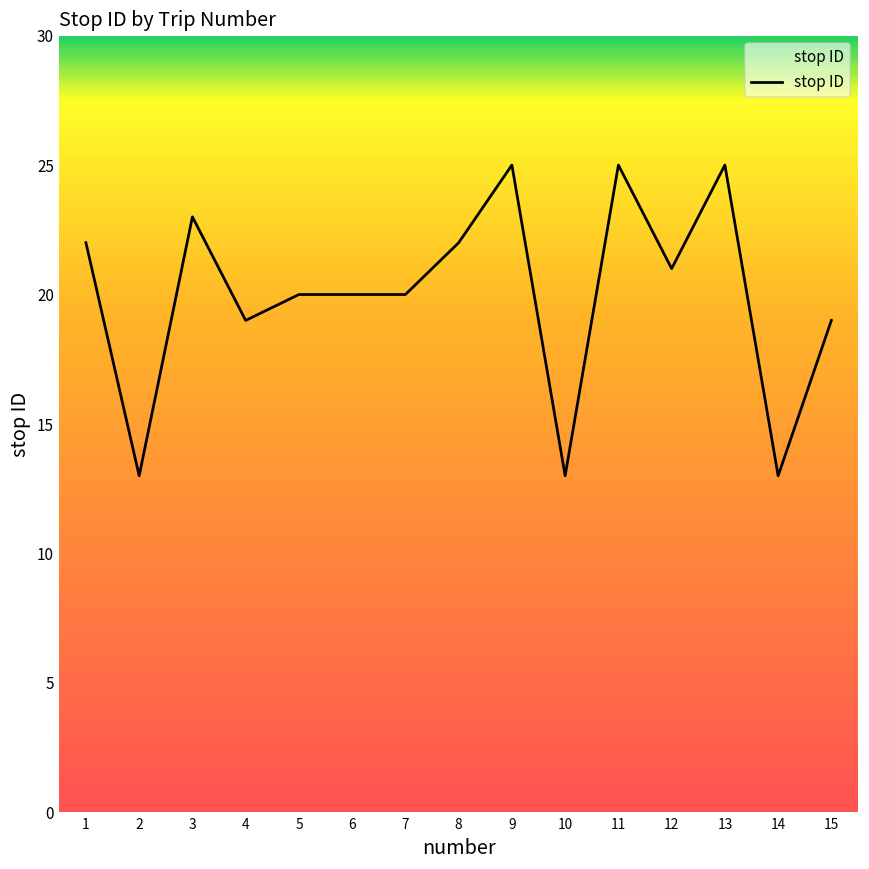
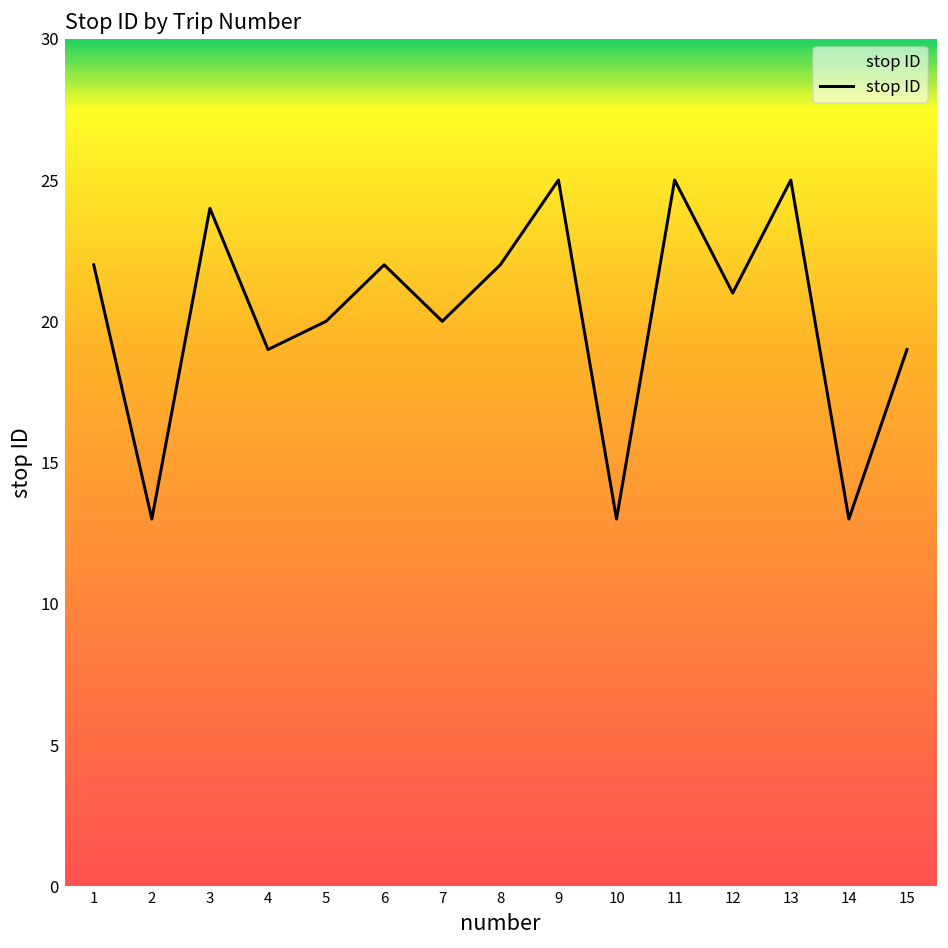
  {
    "1": 22,
    "2": 13,
-   "3": 23,
+   "3": 24,
    "4": 19,
    "5": 20,
-   "6": 20,
+   "6": 22,
    "7": 20,
    "8": 22,
    "9": 25,
    "10": 13,
    "11": 25,
    "12": 21,
    "13": 25,
    "14": 13,
    "15": 19
  }
